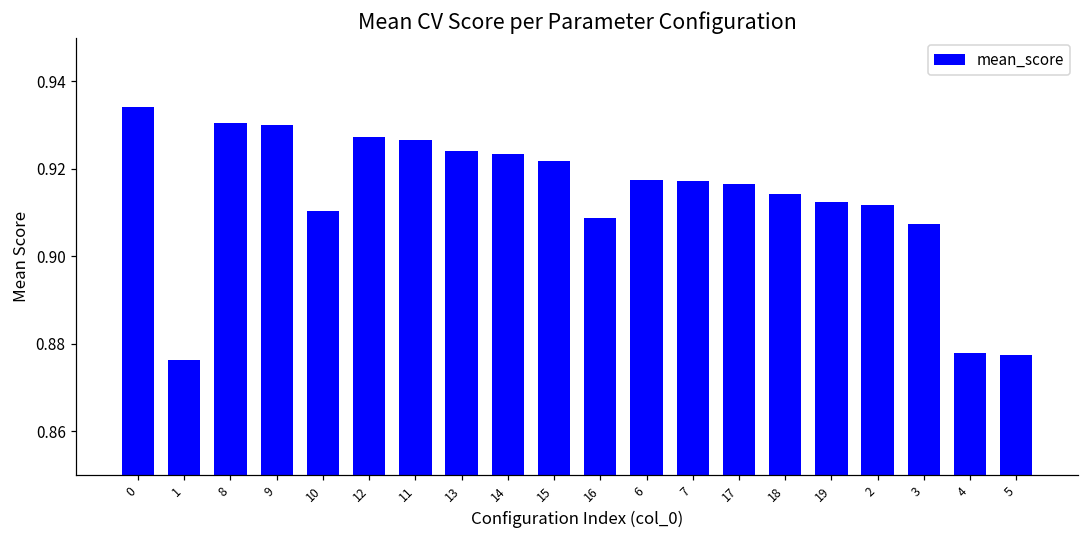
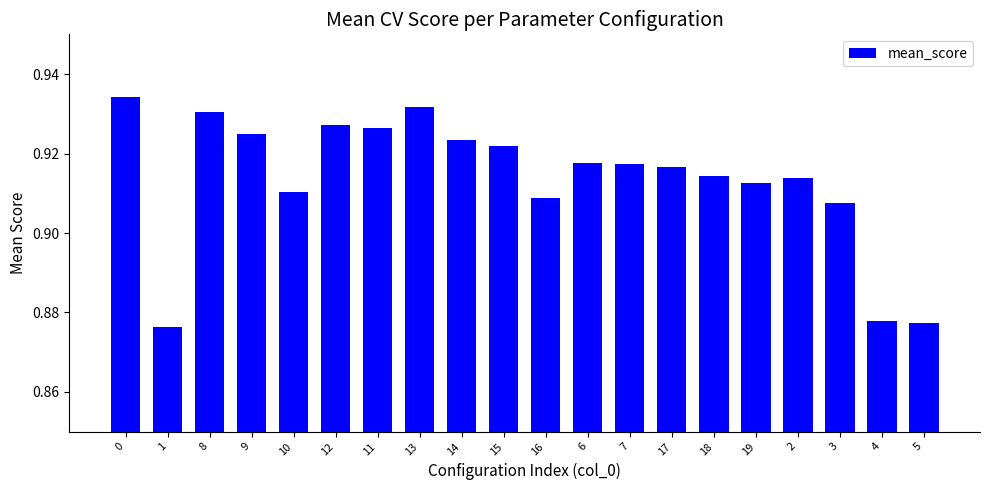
  {
    "0": 0.934,
    "1": 0.876,
    "8": 0.931,
-   "9": 0.930,
+   "9": 0.925,
    "10": 0.910,
    "12": 0.927,
    "11": 0.927,
-   "13": 0.924,
+   "13": 0.932,
    "14": 0.924,
    "15": 0.922,
    "16": 0.909,
    "6": 0.917,
    "7": 0.917,
    "17": 0.916,
    "18": 0.914,
    "19": 0.912,
-   "2": 0.912,
+   "2": 0.914,
    "3": 0.907,
    "4": 0.878,
    "5": 0.877
  }
